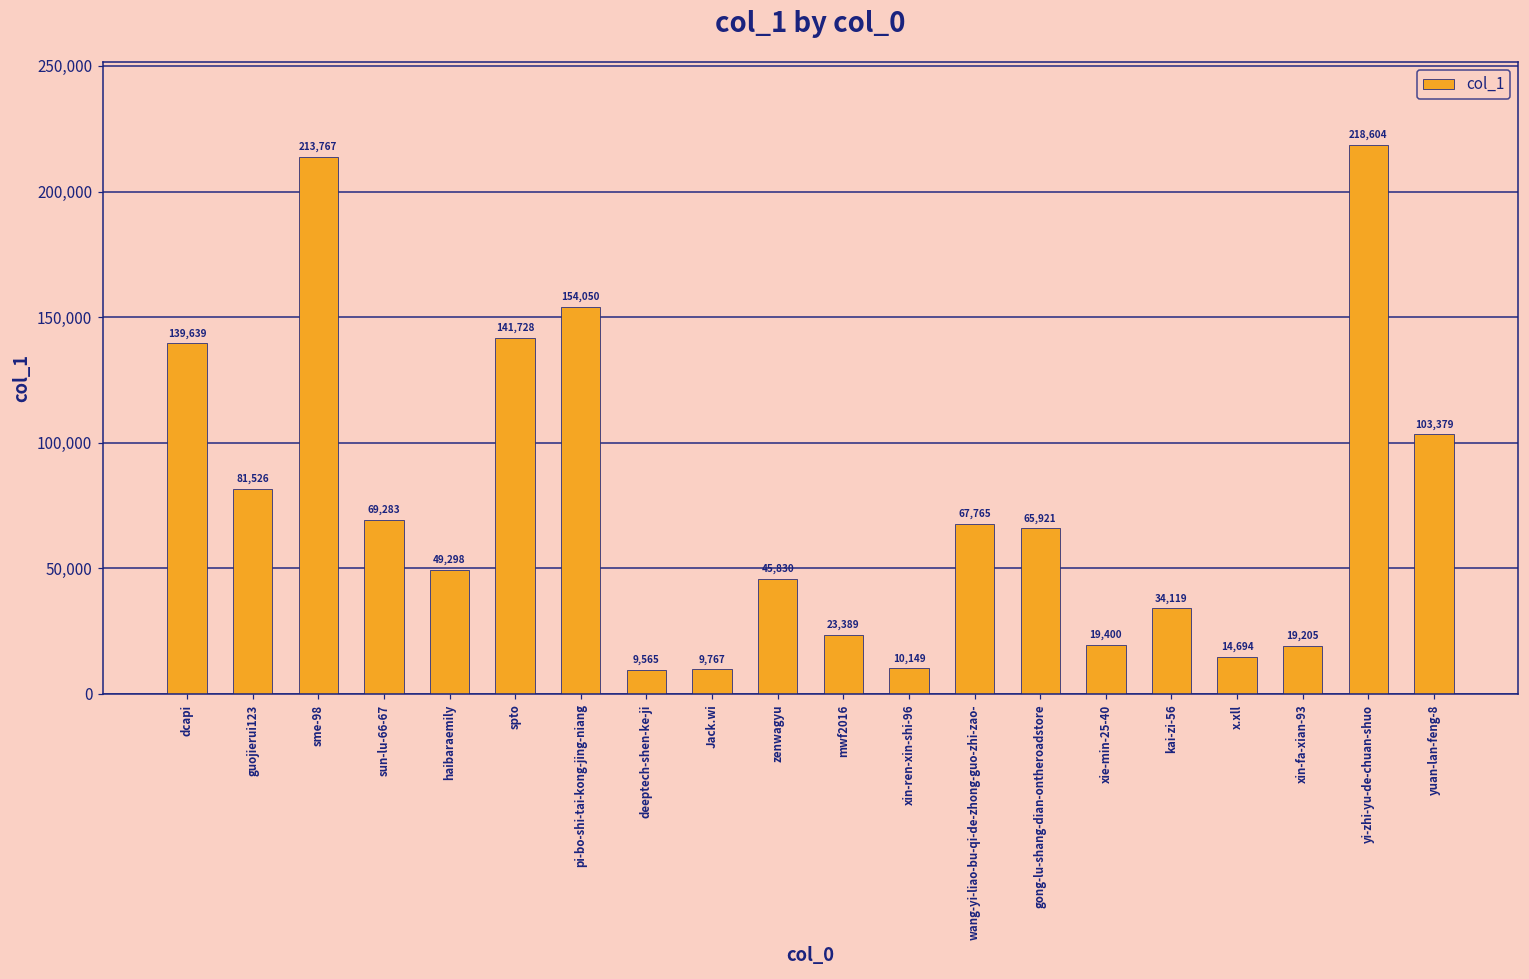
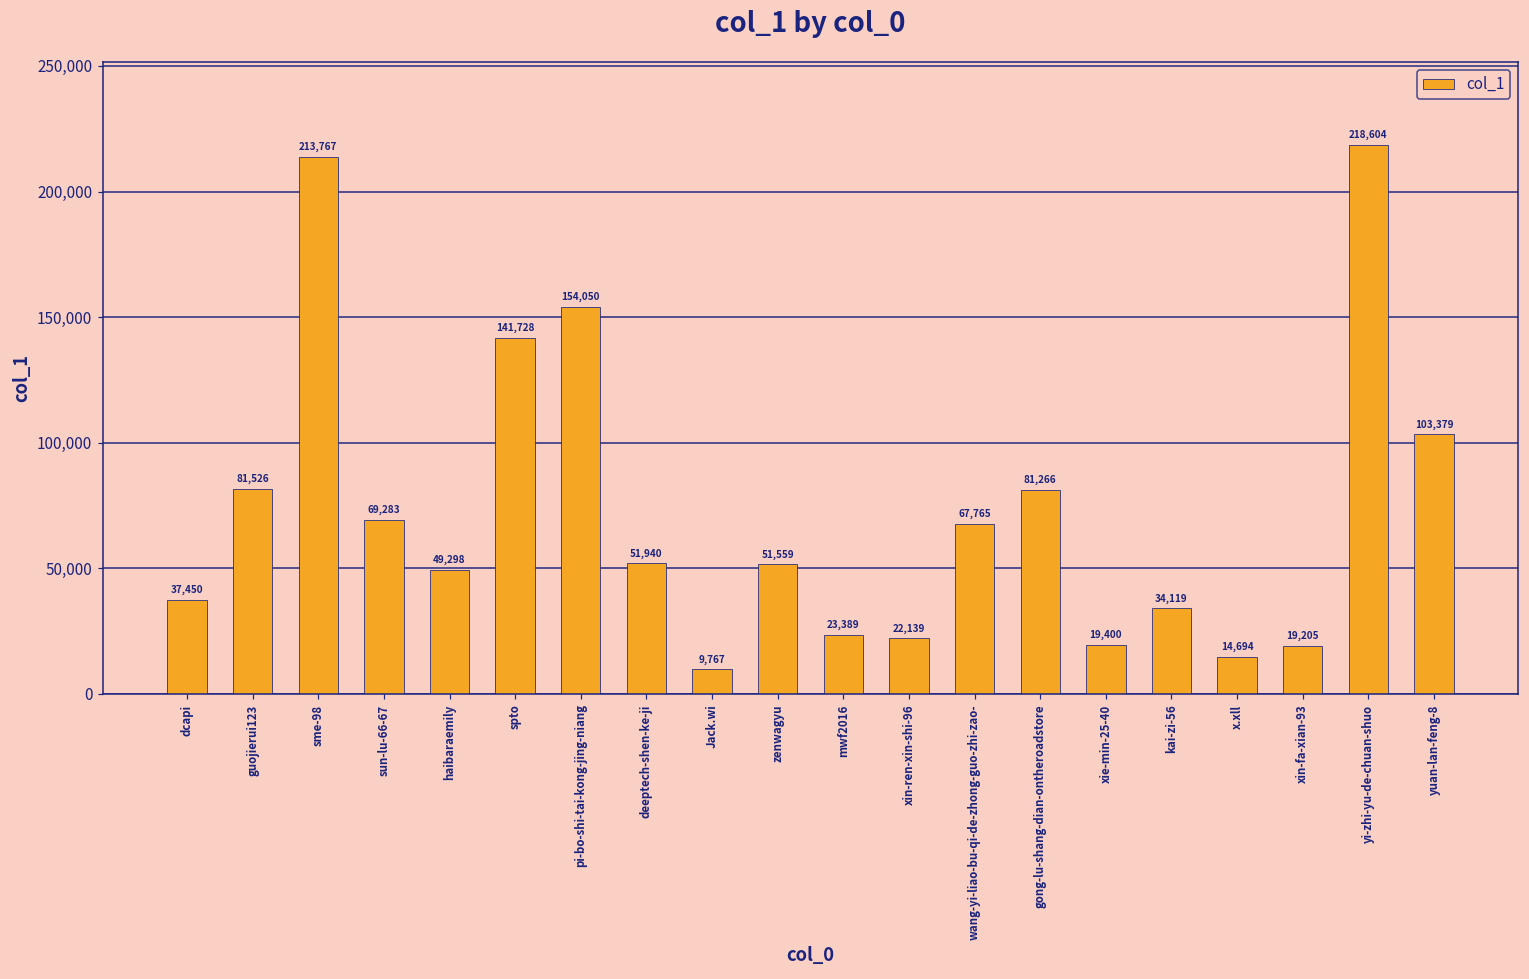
  {
-   "dcapi": "139,639",
+   "dcapi": "37,450",
    "guojierui123": "81,526",
    "sme-98": "213,767",
    "sun-lu-66-67": "69,283",
    "haibaraemily": "49,298",
    "spto": "141,728",
    "pi-bo-shi-tai-kong-jing-niang": "154,050",
-   "deeptech-shen-ke-ji": "9,565",
+   "deeptech-shen-ke-ji": "51,940",
    "Jack.wi": "9,767",
-   "zenwagyu": "45,830",
+   "zenwagyu": "51,559",
    "mwf2016": "23,389",
-   "xin-ren-xin-shi-96": "10,149",
+   "xin-ren-xin-shi-96": "22,139",
    "wang-yi-liao-bu-qi-de-zhong-guo-zhi-zao-": "67,765",
-   "gong-lu-shang-dian-ontheroadstore": "65,921",
+   "gong-lu-shang-dian-ontheroadstore": "81,266",
    "xie-min-25-40": "19,400",
    "kai-zi-56": "34,119",
    "x.xll": "14,694",
    "xin-fa-xian-93": "19,205",
    "yi-zhi-yu-de-chuan-shuo": "218,604",
    "yuan-lan-feng-8": "103,379"
  }
